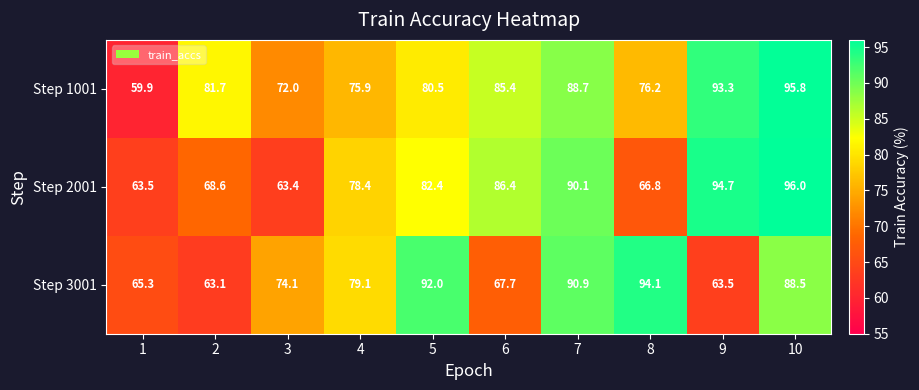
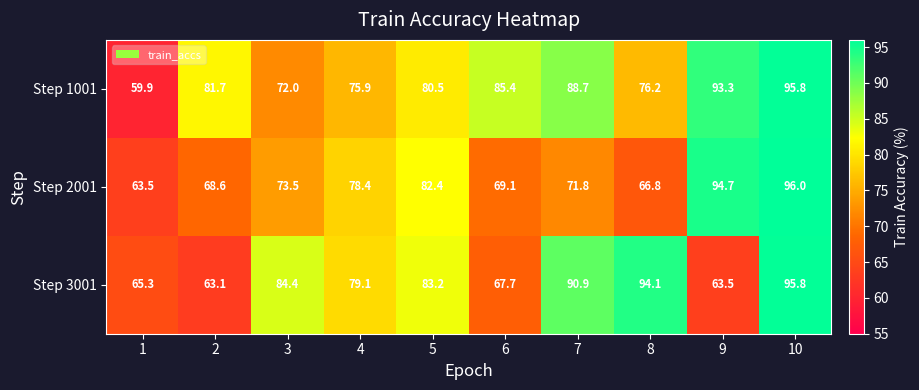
  {
    "Step 1001": {
      "1": 59.9,
      "2": 81.7,
      "3": 72.0,
      "4": 75.9,
      "5": 80.5,
      "6": 85.4,
      "7": 88.7,
      "8": 76.2,
      "9": 93.3,
      "10": 95.8
    },
    "Step 2001": {
      "1": 63.5,
      "2": 68.6,
-     "3": 63.4,
+     "3": 73.5,
      "4": 78.4,
      "5": 82.4,
-     "6": 86.4,
-     "7": 90.1,
+     "6": 69.1,
+     "7": 71.8,
      "8": 66.8,
      "9": 94.7,
      "10": 96.0
    },
    "Step 3001": {
      "1": 65.3,
      "2": 63.1,
-     "3": 74.1,
+     "3": 84.4,
      "4": 79.1,
-     "5": 92.0,
+     "5": 83.2,
      "6": 67.7,
      "7": 90.9,
      "8": 94.1,
      "9": 63.5,
-     "10": 88.5
+     "10": 95.8
    }
  }
